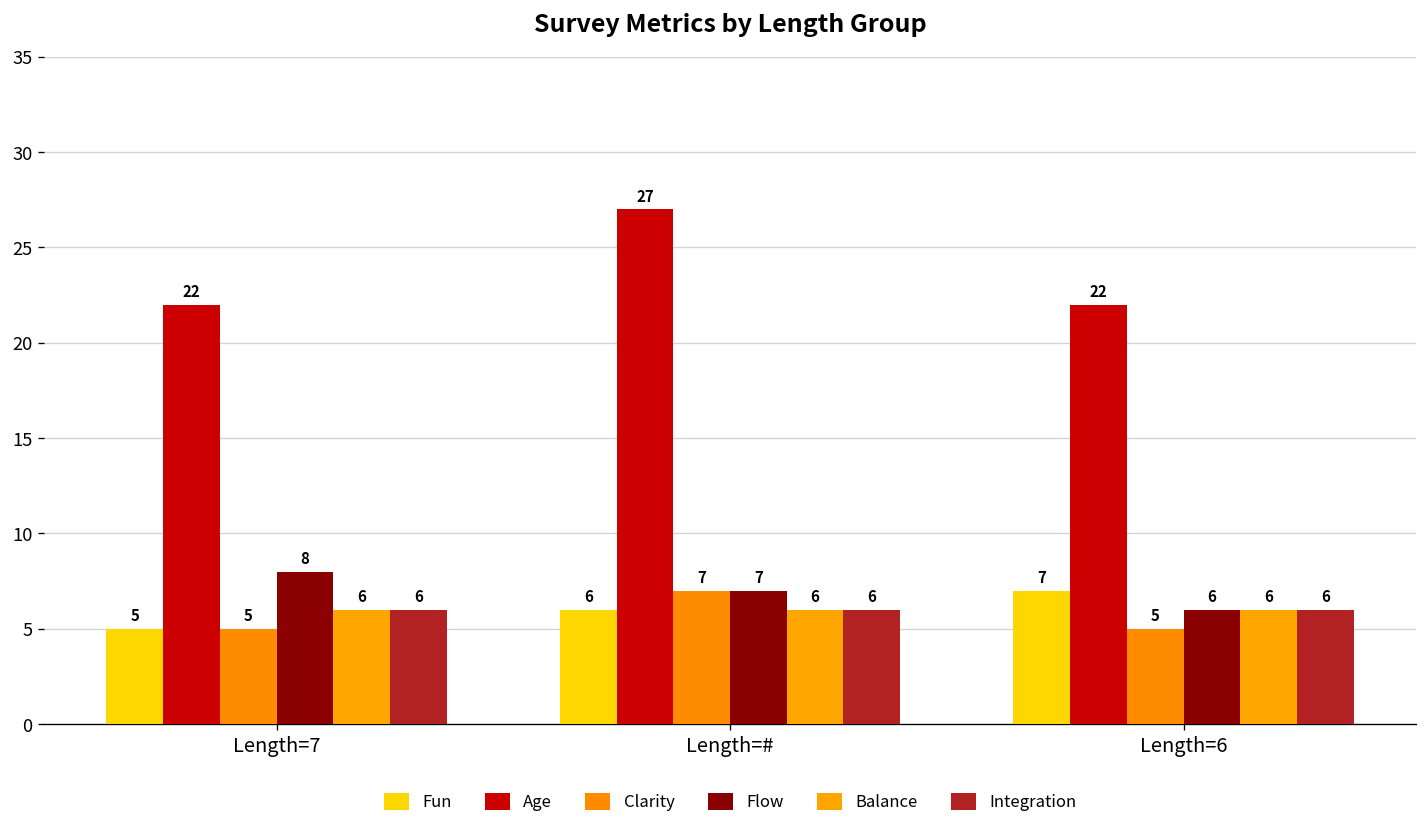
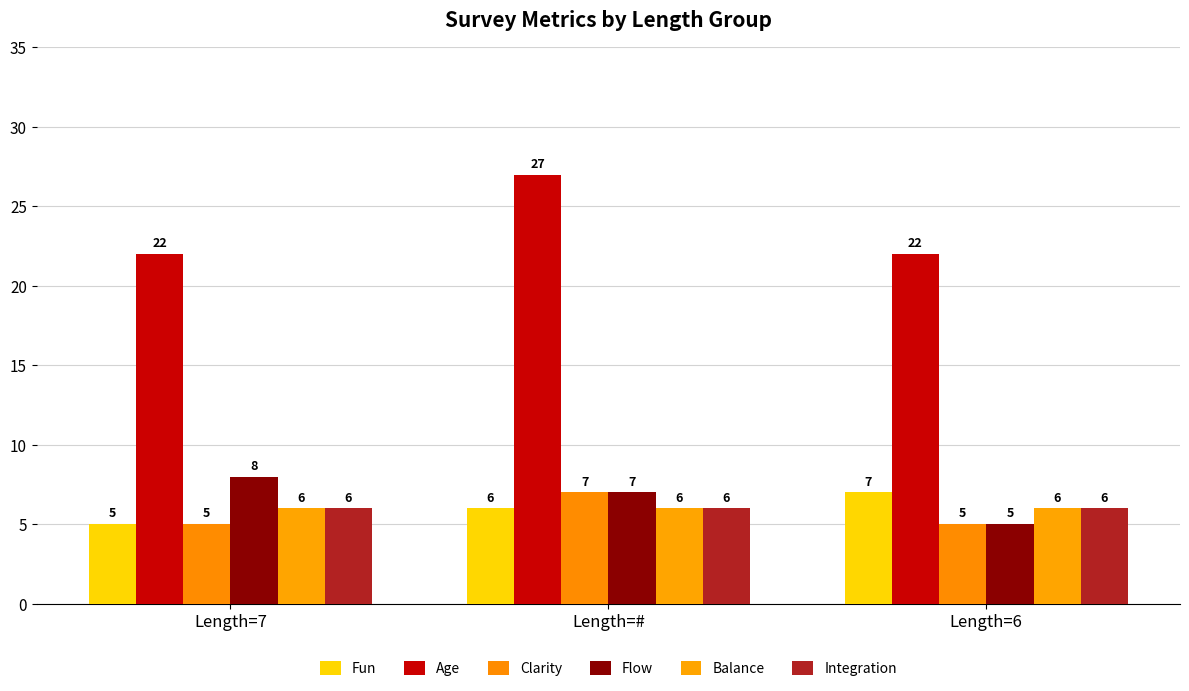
  {
    "Flow": {
      "Length=7": 8,
      "Length=#": 7,
-     "Length=6": 6
+     "Length=6": 5
    }
  }
